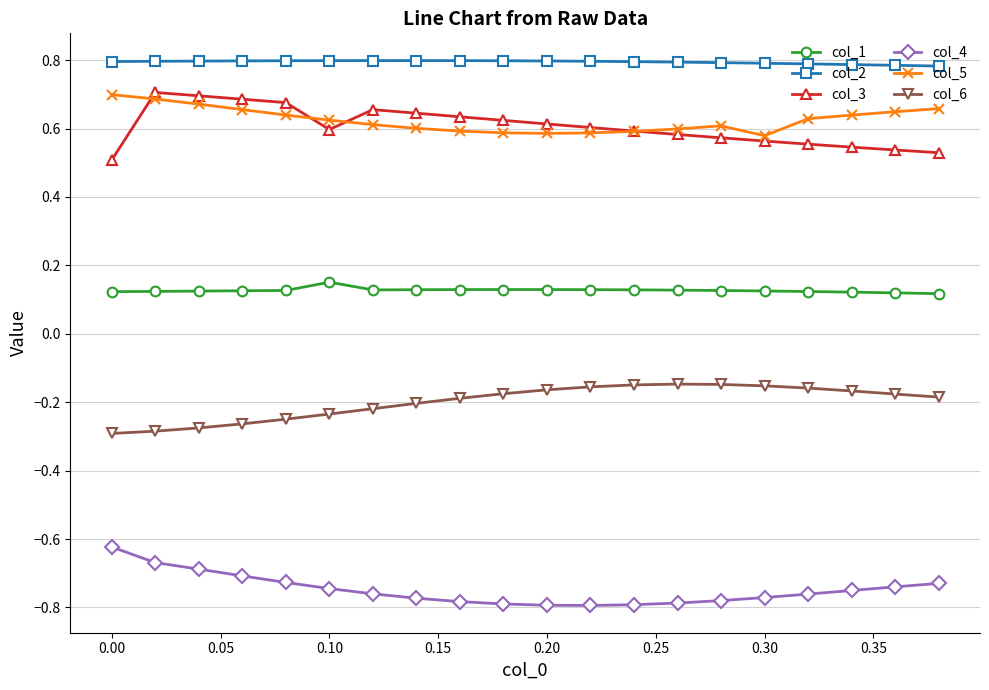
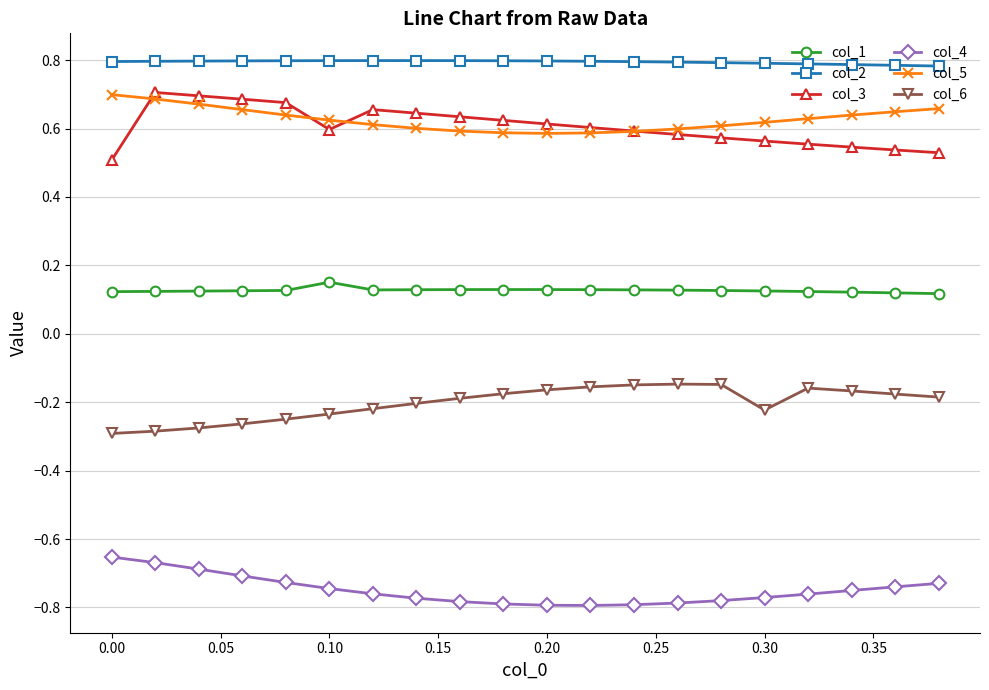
  {
    "col_1": {
      "0.00": 0.12,
      "0.10": 0.15,
      "0.20": 0.13,
      "0.30": 0.13
    },
    "col_2": {
      "0.00": 0.80,
      "0.10": 0.80,
      "0.20": 0.80,
      "0.30": 0.79
    },
    "col_3": {
      "0.00": 0.51,
      "0.10": 0.60,
      "0.20": 0.61,
      "0.30": 0.56
    },
    "col_4": {
-     "0.00": -0.62,
+     "0.00": -0.65,
      "0.10": -0.74,
      "0.20": -0.79,
      "0.30": -0.77
    },
    "col_5": {
      "0.00": 0.70,
      "0.10": 0.62,
      "0.20": 0.59,
-     "0.30": 0.58
+     "0.30": 0.62
    },
    "col_6": {
      "0.00": -0.29,
      "0.10": -0.23,
      "0.20": -0.16,
-     "0.30": -0.15
+     "0.30": -0.22
    }
  }
